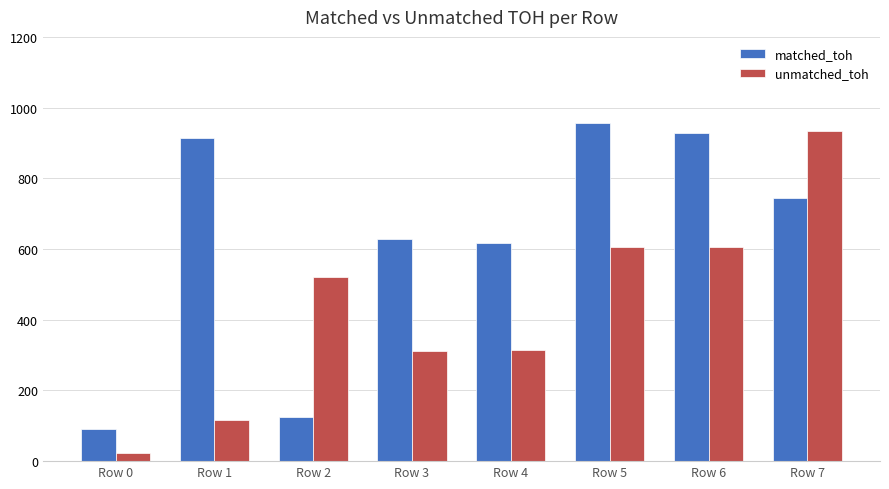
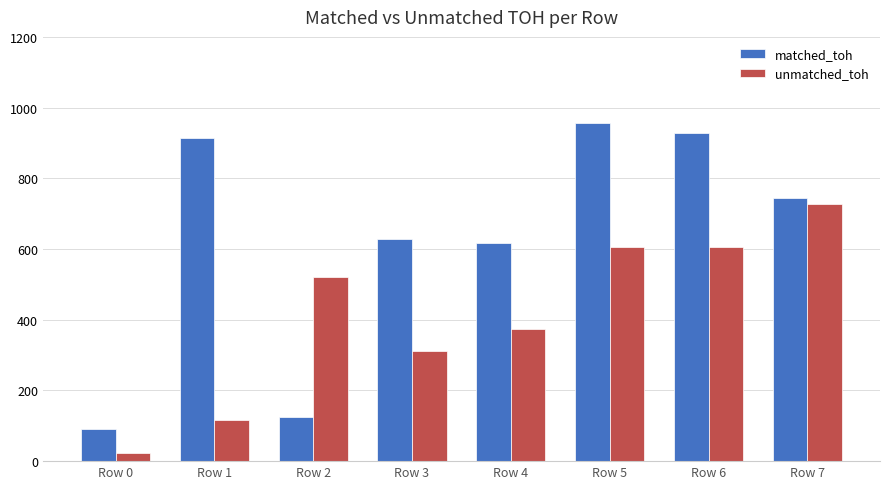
  {
    "matched_toh": {
      "Row 0": 90,
      "Row 1": 910,
      "Row 2": 130,
      "Row 3": 630,
      "Row 4": 620,
      "Row 5": 960,
      "Row 6": 930,
      "Row 7": 750
    },
    "unmatched_toh": {
      "Row 0": 20,
      "Row 1": 120,
      "Row 2": 520,
      "Row 3": 310,
-     "Row 4": 310,
+     "Row 4": 380,
      "Row 5": 610,
      "Row 6": 610,
-     "Row 7": 930
+     "Row 7": 730
    }
  }
